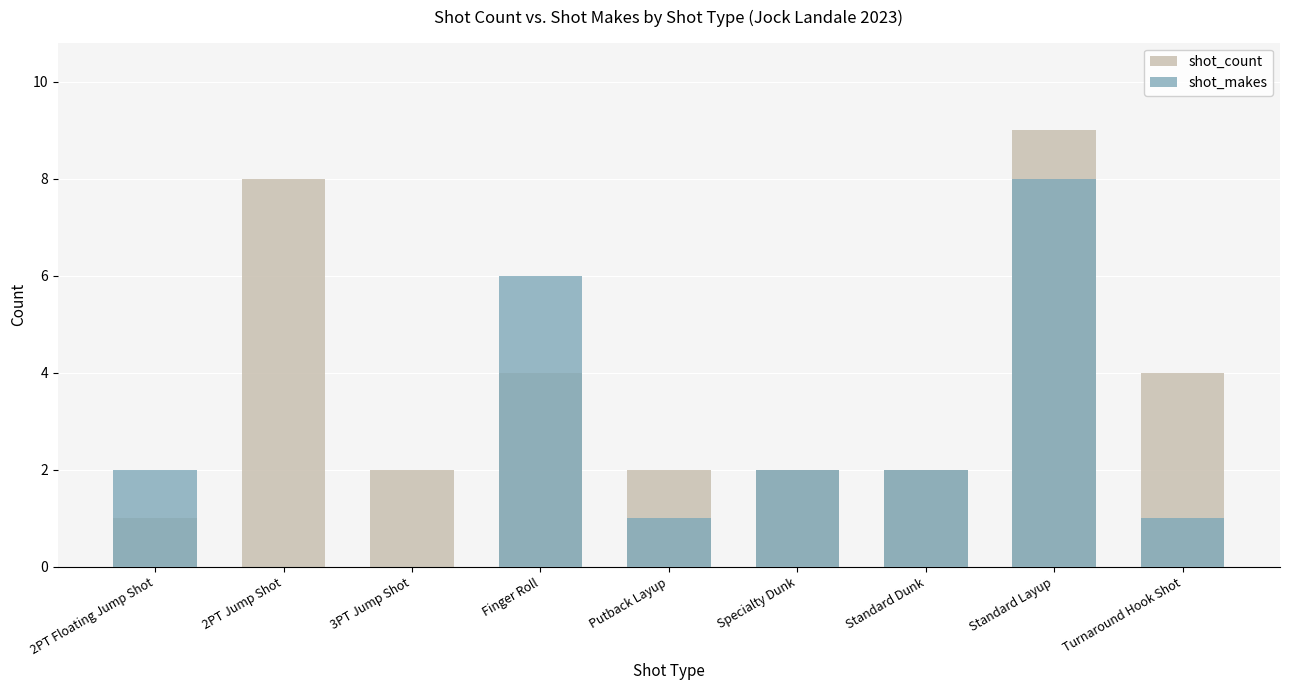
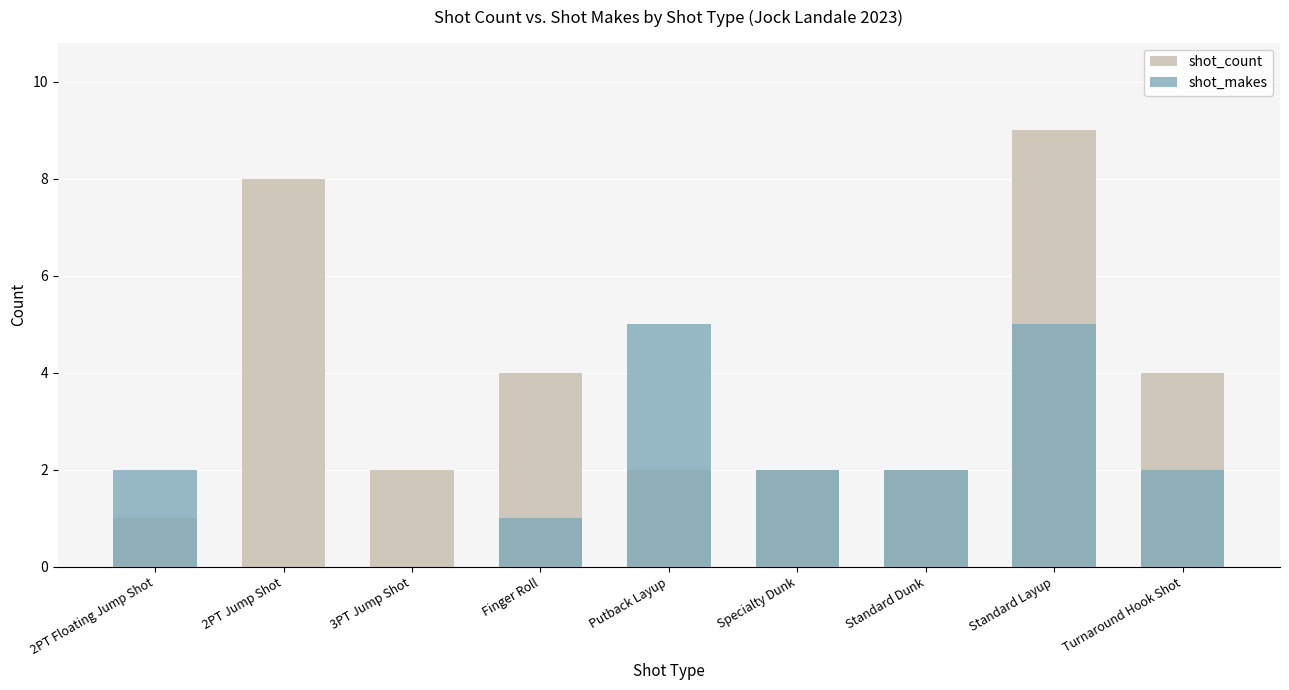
  {
    "shot_count": {
      "2PT Jump Shot": 8,
      "3PT Jump Shot": 2,
      "Specialty Dunk": 2,
      "Standard Dunk": 2,
      "Standard Layup": 9,
      "Turnaround Hook Shot": 4
    },
    "shot_makes": {
      "2PT Floating Jump Shot": 2,
      "2PT Jump Shot": 0,
      "3PT Jump Shot": 0,
-     "Finger Roll": 6,
-     "Putback Layup": 1,
+     "Finger Roll": 1,
+     "Putback Layup": 5,
      "Specialty Dunk": 2,
      "Standard Dunk": 2,
-     "Standard Layup": 8,
-     "Turnaround Hook Shot": 1
+     "Standard Layup": 5,
+     "Turnaround Hook Shot": 2
    }
  }
